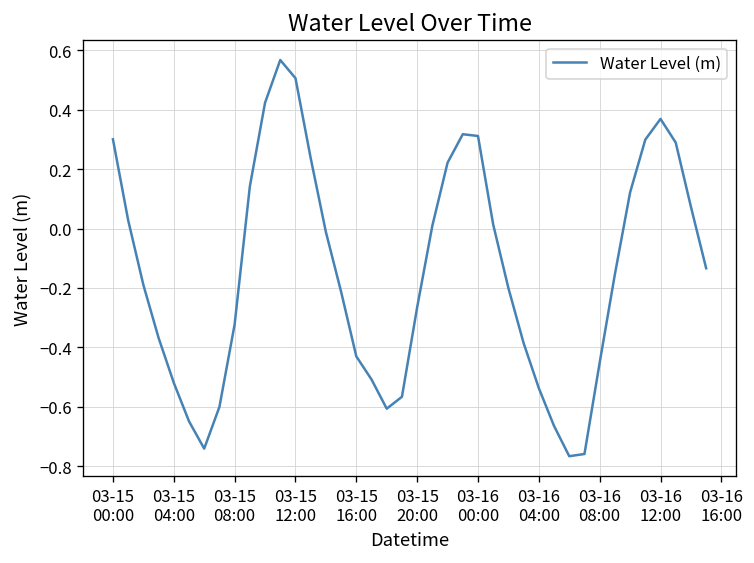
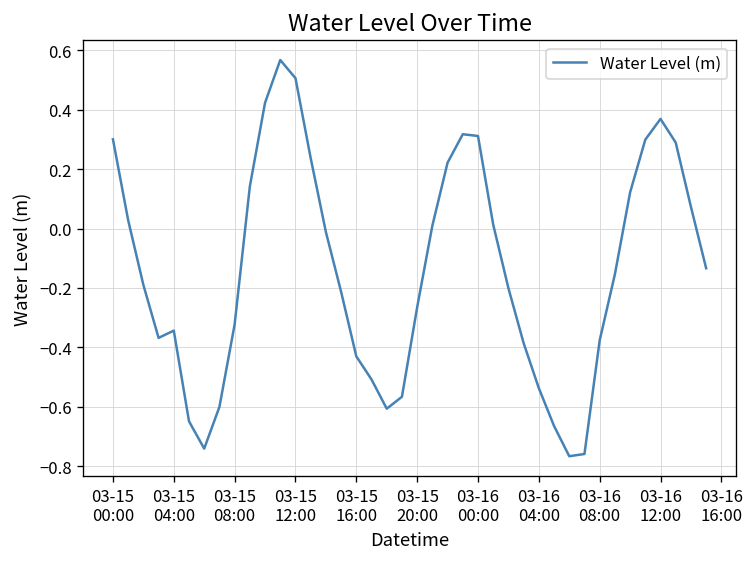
  {
    "03-15 00:00": 0.30,
-   "03-15 04:00": -0.52,
+   "03-15 04:00": -0.34,
    "03-15 08:00": -0.32,
    "03-15 12:00": 0.51,
    "03-15 16:00": -0.43,
    "03-15 20:00": -0.27,
    "03-16 00:00": 0.31,
    "03-16 04:00": -0.54,
-   "03-16 08:00": -0.45,
+   "03-16 08:00": -0.38,
    "03-16 12:00": 0.37
  }
